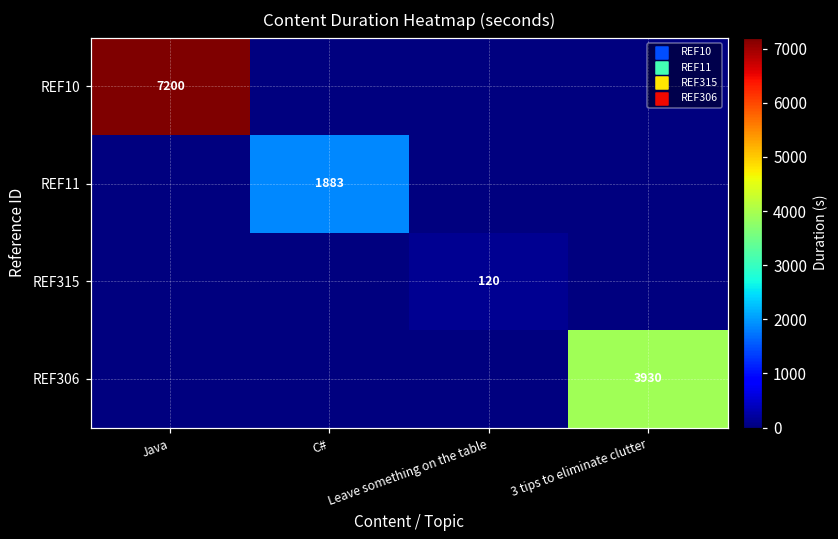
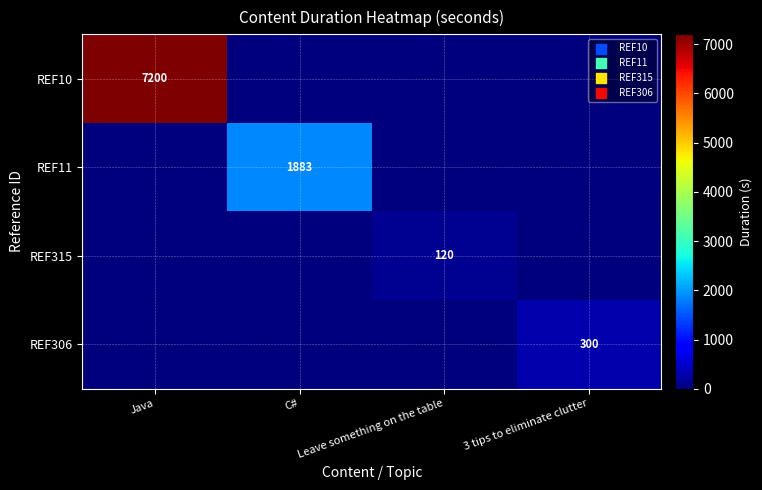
  {
    "REF10": {
      "Java": 7200
    },
    "REF11": {
      "C#": 1883
    },
    "REF315": {
      "Leave something on the table": 120
    },
    "REF306": {
-     "3 tips to eliminate clutter": 3930
+     "3 tips to eliminate clutter": 300
    }
  }
